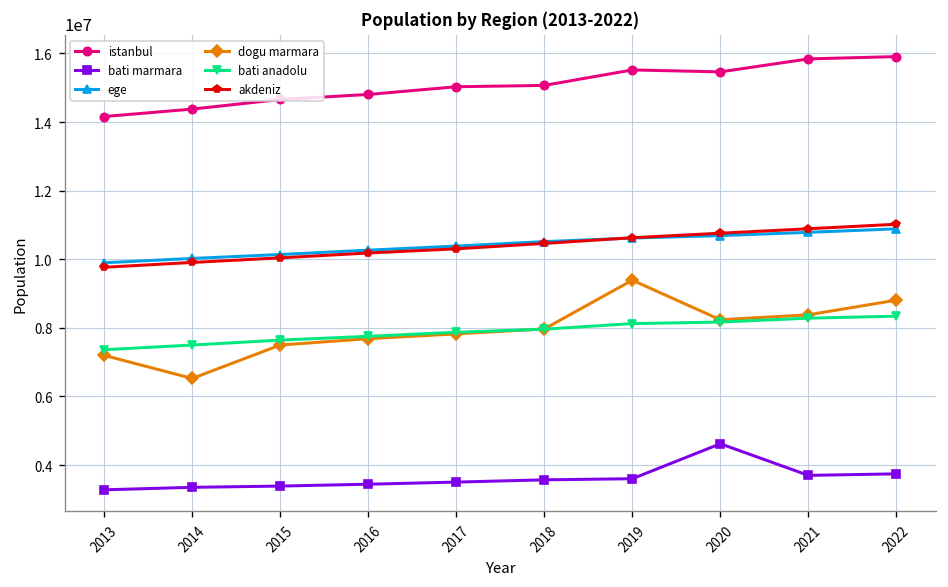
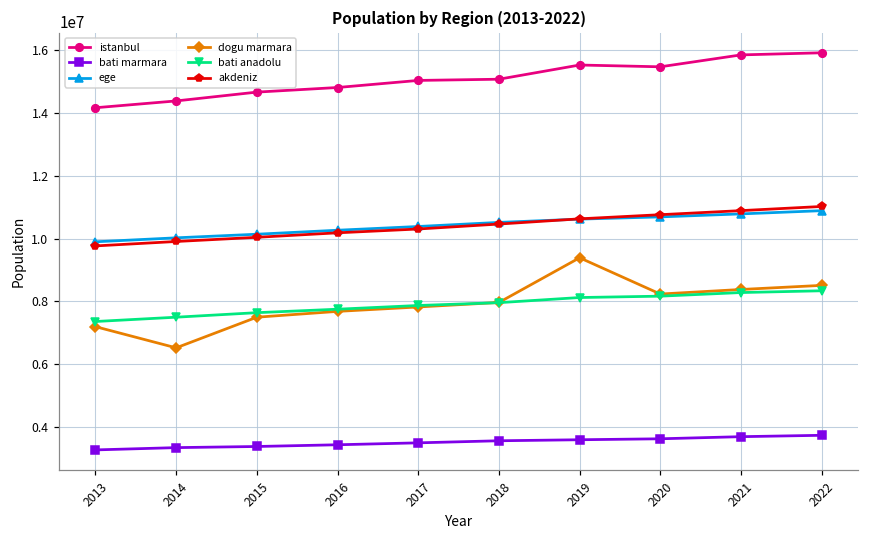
  {
    "istanbul": {
      "2013": 14200000,
      "2014": 14400000,
      "2015": 14700000,
      "2016": 14800000,
      "2017": 15000000,
      "2018": 15100000,
      "2019": 15500000,
      "2020": 15500000,
      "2021": 15800000,
      "2022": 15900000
    },
    "bati marmara": {
      "2013": 3300000,
      "2014": 3400000,
      "2015": 3400000,
      "2016": 3400000,
      "2017": 3500000,
      "2018": 3600000,
      "2019": 3600000,
-     "2020": 4600000,
+     "2020": 3600000,
      "2021": 3700000,
      "2022": 3700000
    },
    "ege": {
      "2013": 9900000,
      "2014": 10000000,
      "2015": 10100000,
      "2021": 10800000,
      "2022": 10900000
    },
    "dogu marmara": {
      "2013": 7200000,
      "2014": 6500000,
      "2015": 7500000,
      "2019": 9400000,
      "2021": 8400000,
-     "2022": 8800000
+     "2022": 8500000
    },
    "bati anadolu": {
      "2013": 7400000,
      "2014": 7500000,
      "2015": 7600000,
      "2019": 8100000,
      "2021": 8300000,
      "2022": 8300000
    },
    "akdeniz": {
      "2013": 9800000,
      "2014": 9900000,
      "2015": 10000000,
      "2021": 10900000,
      "2022": 11000000
    }
  }
